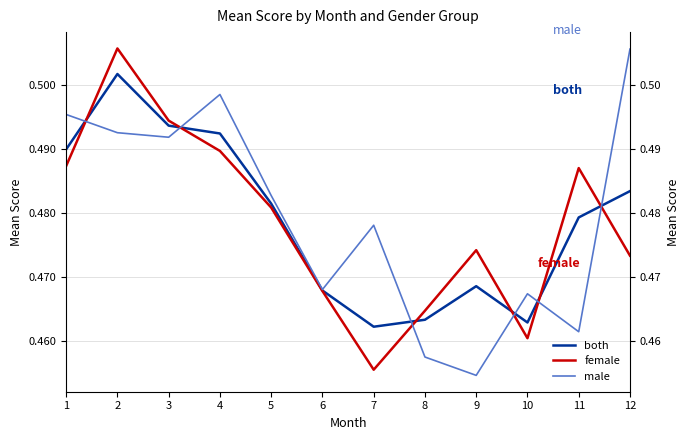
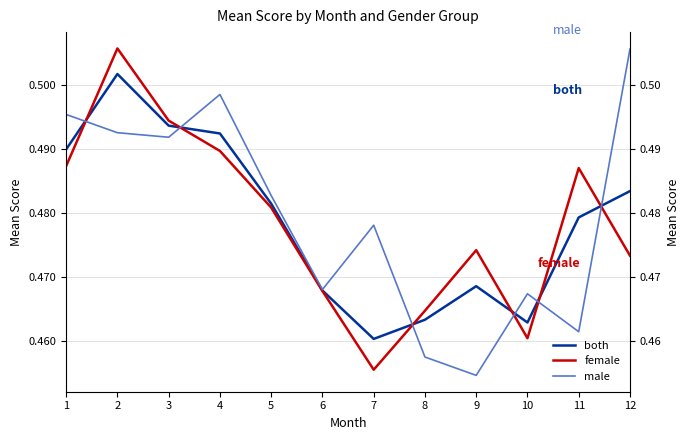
  {
    "both": {
      "1": 0.490,
      "2": 0.502,
      "3": 0.494,
      "4": 0.492,
      "5": 0.481,
-     "7": 0.462,
+     "7": 0.460,
      "8": 0.463,
      "9": 0.469,
      "10": 0.463,
      "11": 0.479,
      "12": 0.483
    },
    "female": {
      "1": 0.487,
      "2": 0.506,
      "3": 0.494,
      "4": 0.490,
      "5": 0.481,
      "7": 0.455,
      "8": 0.465,
      "9": 0.474,
      "10": 0.460,
      "11": 0.487,
      "12": 0.473
    },
    "male": {
      "1": 0.495,
      "2": 0.493,
      "3": 0.492,
      "4": 0.498,
      "5": 0.483,
      "7": 0.478,
      "8": 0.457,
      "9": 0.455,
      "10": 0.467,
      "11": 0.461,
      "12": 0.506
    }
  }
